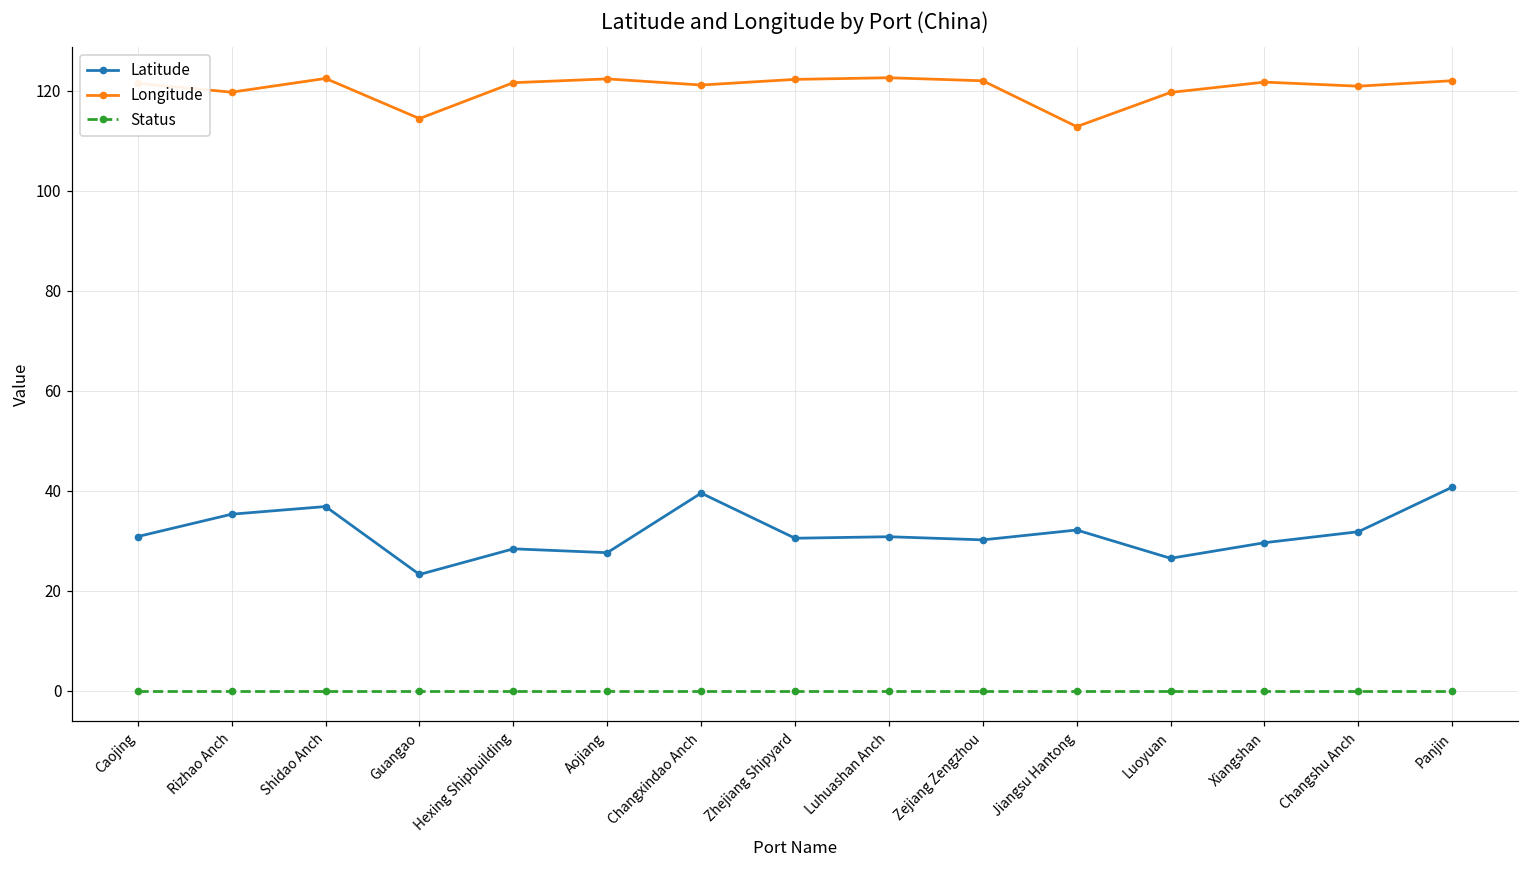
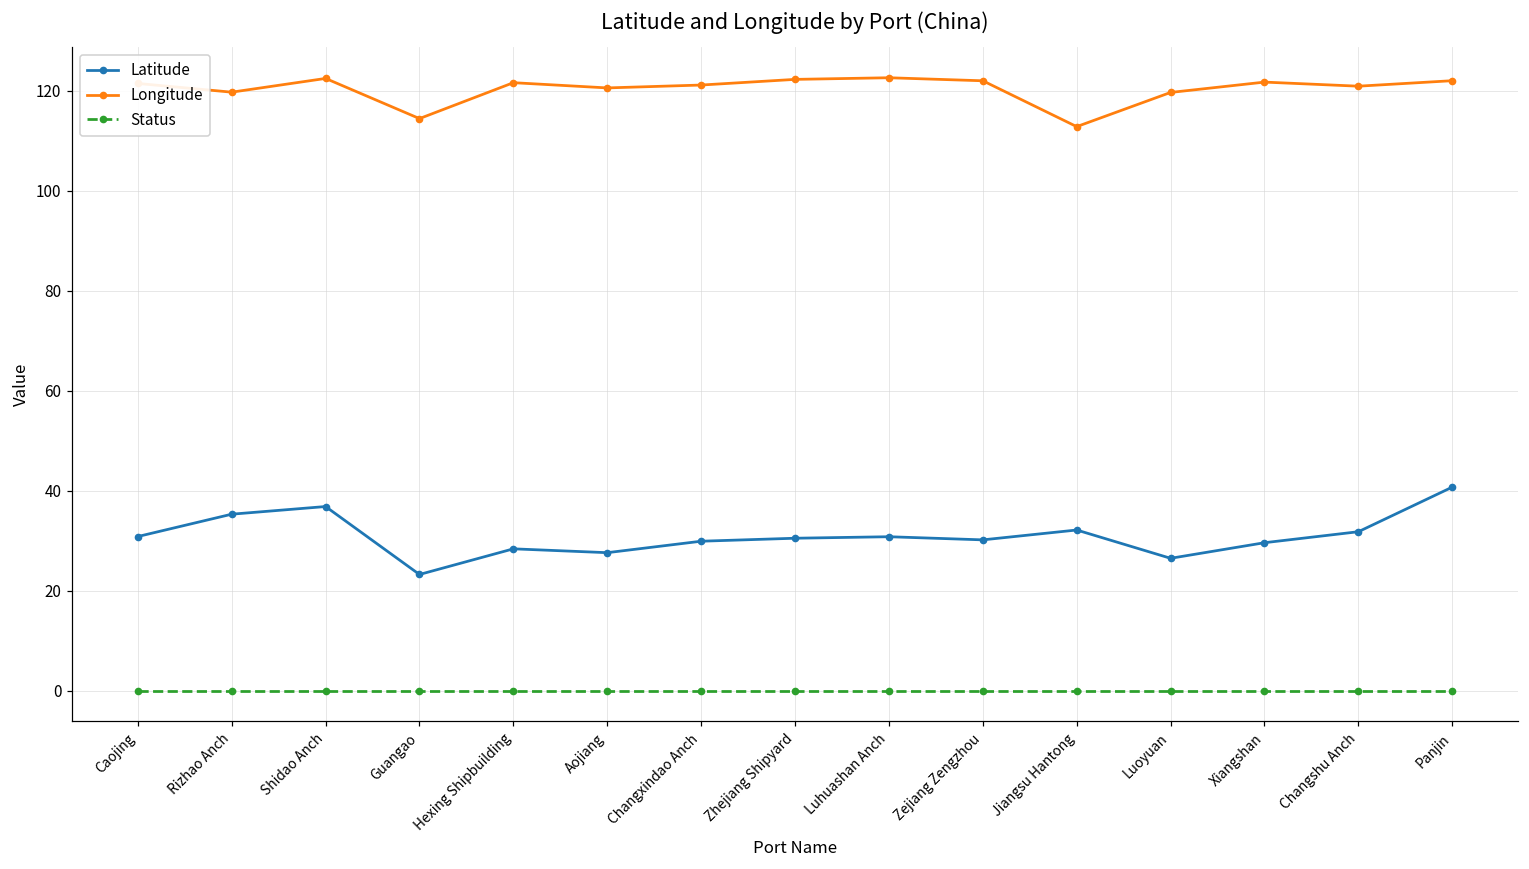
  {
    "Latitude": {
      "Caojing": 31,
      "Rizhao Anch": 35,
      "Shidao Anch": 37,
      "Guangao": 23,
      "Hexing Shipbuilding": 28,
      "Aojiang": 28,
-     "Changxindao Anch": 40,
+     "Changxindao Anch": 30,
      "Zhejiang Shipyard": 30,
      "Luhuashan Anch": 31,
      "Zejiang Zengzhou": 30,
      "Jiangsu Hantong": 32,
      "Luoyuan": 26,
      "Xiangshan": 30,
      "Changshu Anch": 32,
      "Panjin": 41
    },
    "Longitude": {
      "Rizhao Anch": 120,
      "Shidao Anch": 122,
      "Guangao": 114,
      "Hexing Shipbuilding": 122,
-     "Aojiang": 122,
+     "Aojiang": 121,
      "Changxindao Anch": 121,
      "Zhejiang Shipyard": 122,
      "Luhuashan Anch": 123,
      "Zejiang Zengzhou": 122,
      "Jiangsu Hantong": 113,
      "Luoyuan": 120,
      "Xiangshan": 122,
      "Changshu Anch": 121,
      "Panjin": 122
    },
    "Status": {
      "Caojing": 0,
      "Rizhao Anch": 0,
      "Shidao Anch": 0,
      "Guangao": 0,
      "Hexing Shipbuilding": 0,
      "Aojiang": 0,
      "Changxindao Anch": 0,
      "Zhejiang Shipyard": 0,
      "Luhuashan Anch": 0,
      "Zejiang Zengzhou": 0,
      "Jiangsu Hantong": 0,
      "Luoyuan": 0,
      "Xiangshan": 0,
      "Changshu Anch": 0,
      "Panjin": 0
    }
  }
